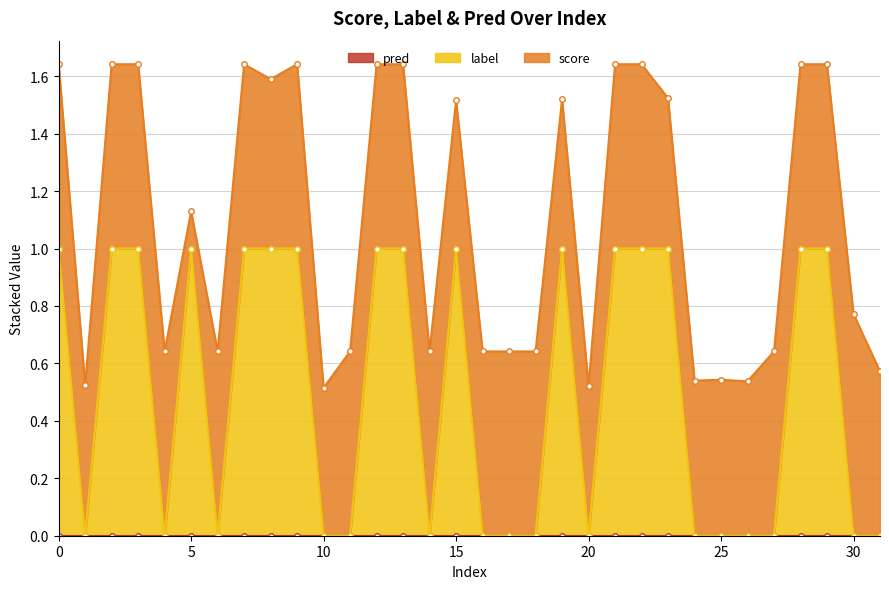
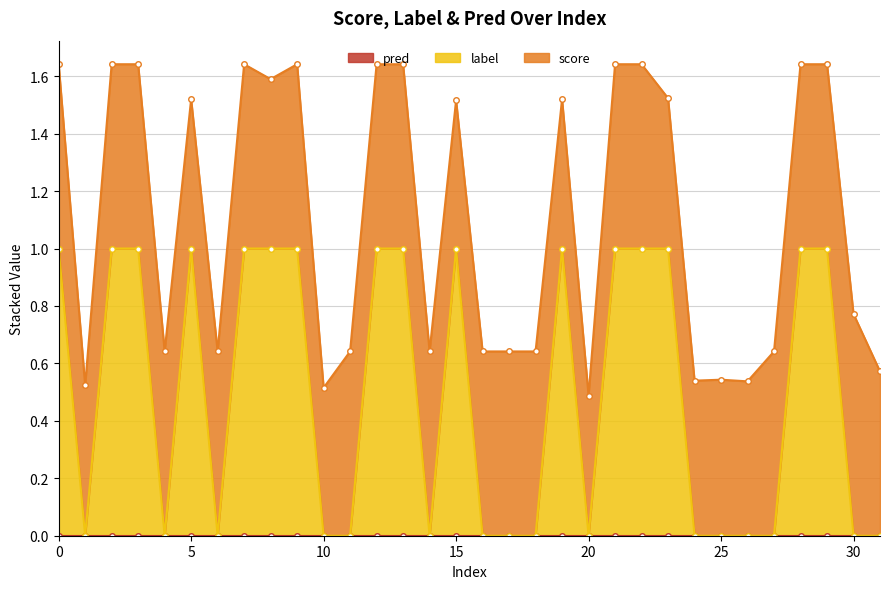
  {
    "pred": {
      "0": 0.00,
      "5": 0.00,
      "15": 0.00
    },
    "label": {
      "0": 1.00,
      "5": 1.00,
      "15": 1.00
    },
    "score": {
      "0": 0.64,
-     "5": 0.13,
+     "5": 0.52,
      "10": 0.52,
      "15": 0.52,
-     "20": 0.52,
+     "20": 0.49,
      "25": 0.54,
      "30": 0.77
    }
  }
